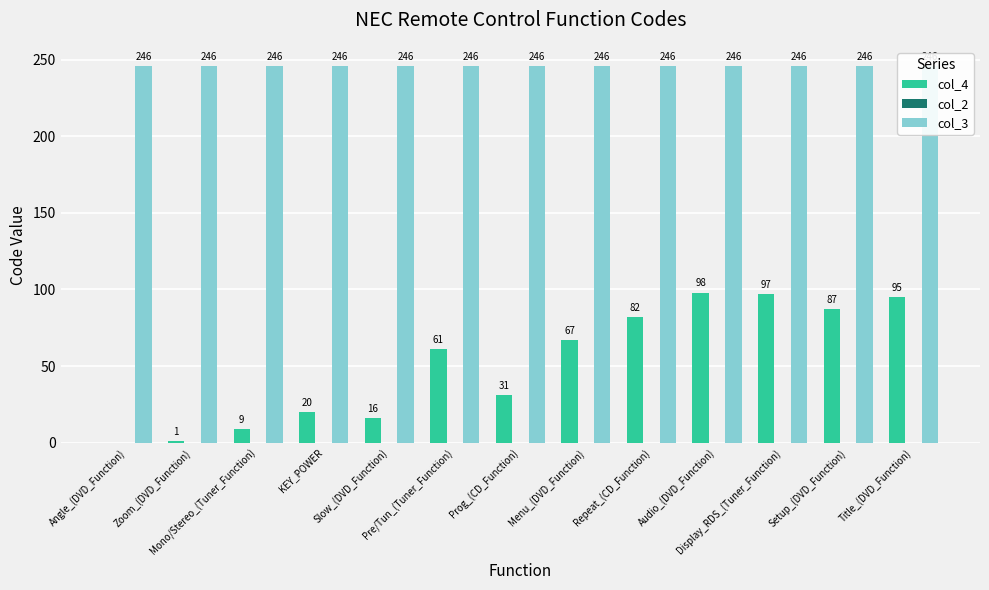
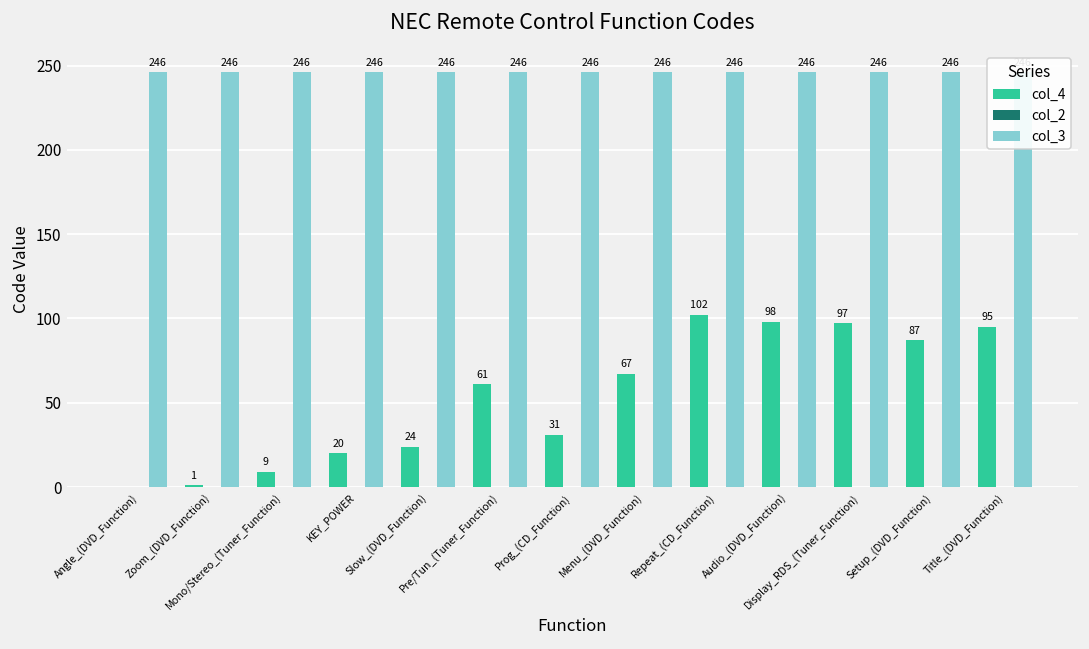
  {
    "col_4": {
      "Zoom_(DVD_Function)": 1,
      "Mono/Stereo_(Tuner_Function)": 9,
      "KEY_POWER": 20,
-     "Slow_(DVD_Function)": 16,
+     "Slow_(DVD_Function)": 24,
      "Pre/Tun_(Tuner_Function)": 61,
      "Prog_(CD_Function)": 31,
      "Menu_(DVD_Function)": 67,
-     "Repeat_(CD_Function)": 82,
+     "Repeat_(CD_Function)": 102,
      "Audio_(DVD_Function)": 98,
      "Display_RDS_(Tuner_Function)": 97,
      "Setup_(DVD_Function)": 87,
      "Title_(DVD_Function)": 95
    },
    "col_2": {
      "Angle_(DVD_Function)": 0,
      "Zoom_(DVD_Function)": 0,
      "Mono/Stereo_(Tuner_Function)": 0,
      "KEY_POWER": 0,
      "Slow_(DVD_Function)": 0,
      "Pre/Tun_(Tuner_Function)": 0,
      "Prog_(CD_Function)": 0,
      "Menu_(DVD_Function)": 0,
      "Repeat_(CD_Function)": 0,
      "Audio_(DVD_Function)": 0,
      "Display_RDS_(Tuner_Function)": 0,
      "Setup_(DVD_Function)": 0,
      "Title_(DVD_Function)": 0
    },
    "col_3": {
      "Angle_(DVD_Function)": 246,
      "Zoom_(DVD_Function)": 246,
      "Mono/Stereo_(Tuner_Function)": 246,
      "KEY_POWER": 246,
      "Slow_(DVD_Function)": 246,
      "Pre/Tun_(Tuner_Function)": 246,
      "Prog_(CD_Function)": 246,
      "Menu_(DVD_Function)": 246,
      "Repeat_(CD_Function)": 246,
      "Audio_(DVD_Function)": 246,
      "Display_RDS_(Tuner_Function)": 246,
      "Setup_(DVD_Function)": 246
    }
  }
